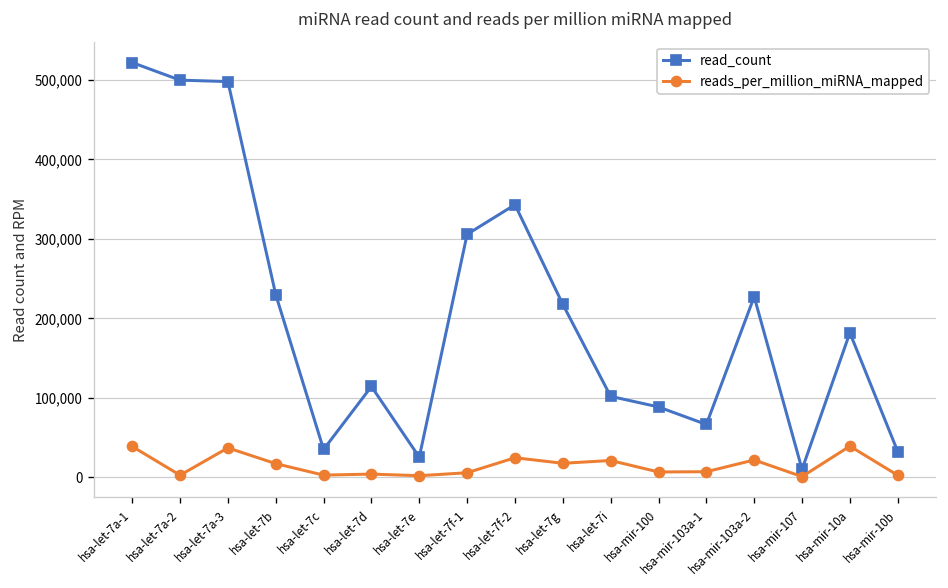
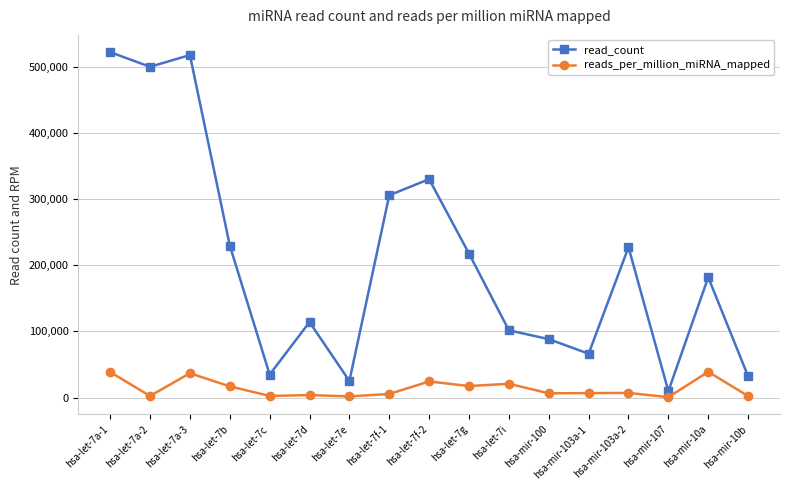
  {
    "read_count": {
      "hsa-let-7a-1": "520,000",
      "hsa-let-7a-2": "500,000",
-     "hsa-let-7a-3": "500,000",
+     "hsa-let-7a-3": "520,000",
      "hsa-let-7b": "230,000",
      "hsa-let-7c": "30,000",
      "hsa-let-7d": "110,000",
      "hsa-let-7e": "30,000",
      "hsa-let-7f-1": "310,000",
-     "hsa-let-7f-2": "340,000",
+     "hsa-let-7f-2": "330,000",
      "hsa-let-7g": "220,000",
      "hsa-let-7i": "100,000",
      "hsa-mir-100": "90,000",
      "hsa-mir-103a-1": "70,000",
      "hsa-mir-103a-2": "230,000",
      "hsa-mir-107": "10,000",
      "hsa-mir-10a": "180,000",
      "hsa-mir-10b": "30,000"
    },
    "reads_per_million_miRNA_mapped": {
      "hsa-let-7a-1": "40,000",
      "hsa-let-7a-2": "0",
      "hsa-let-7a-3": "40,000",
      "hsa-let-7b": "20,000",
      "hsa-let-7c": "0",
      "hsa-let-7d": "0",
      "hsa-let-7e": "0",
      "hsa-let-7f-1": "10,000",
      "hsa-let-7f-2": "20,000",
      "hsa-let-7g": "20,000",
      "hsa-let-7i": "20,000",
      "hsa-mir-100": "10,000",
      "hsa-mir-103a-1": "10,000",
-     "hsa-mir-103a-2": "20,000",
+     "hsa-mir-103a-2": "10,000",
      "hsa-mir-107": "0",
      "hsa-mir-10a": "40,000",
      "hsa-mir-10b": "0"
    }
  }
